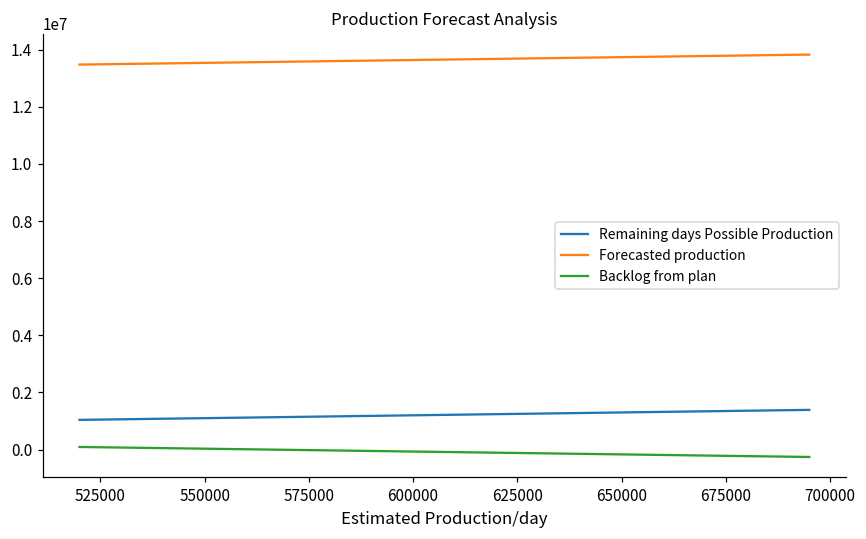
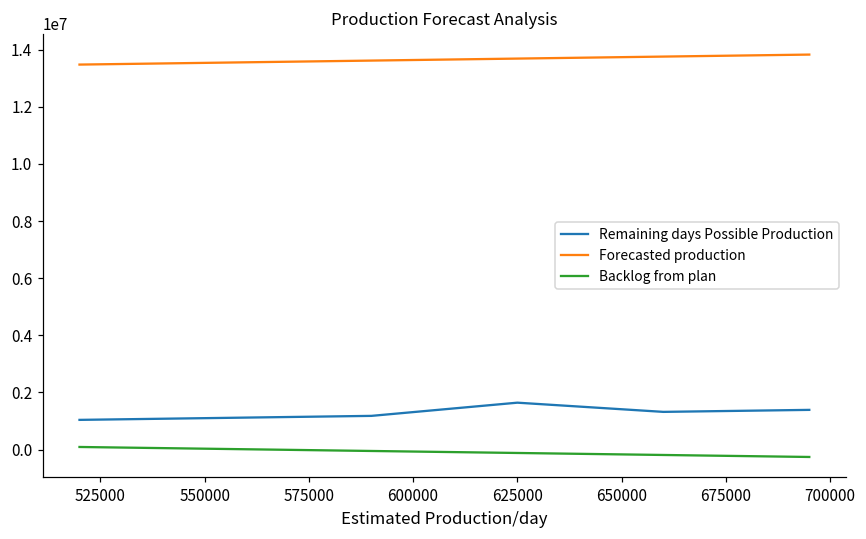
  {
    "Remaining days Possible Production": {
-     "625000": 1300000
+     "625000": 1600000
    },
    "Forecasted production": {
      "625000": 13700000
    },
    "Backlog from plan": {
      "625000": -100000
    }
  }
